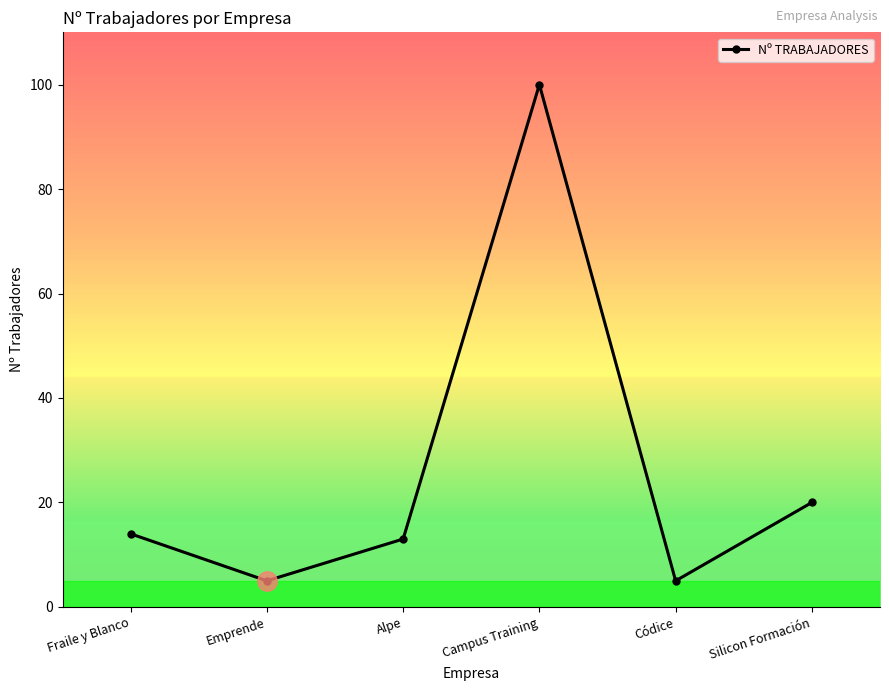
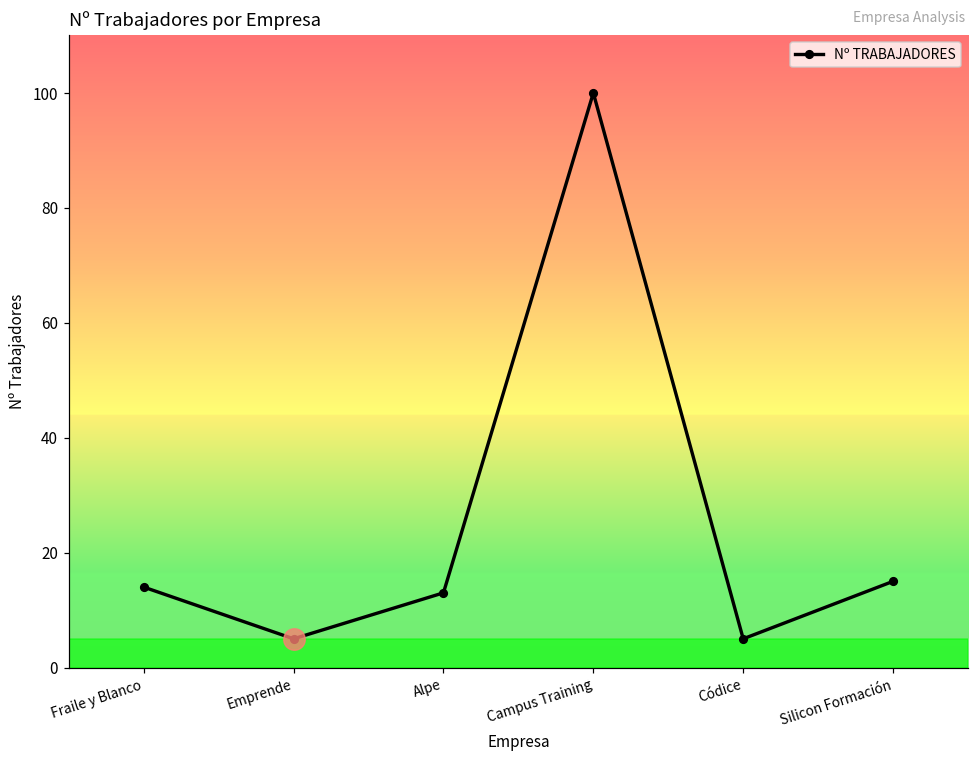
  {
    "Nº TRABAJADORES": {
      "Fraile y Blanco": 14,
      "Alpe": 13,
      "Campus Training": 100,
-     "Silicon Formación": 20
+     "Silicon Formación": 15
    }
  }
